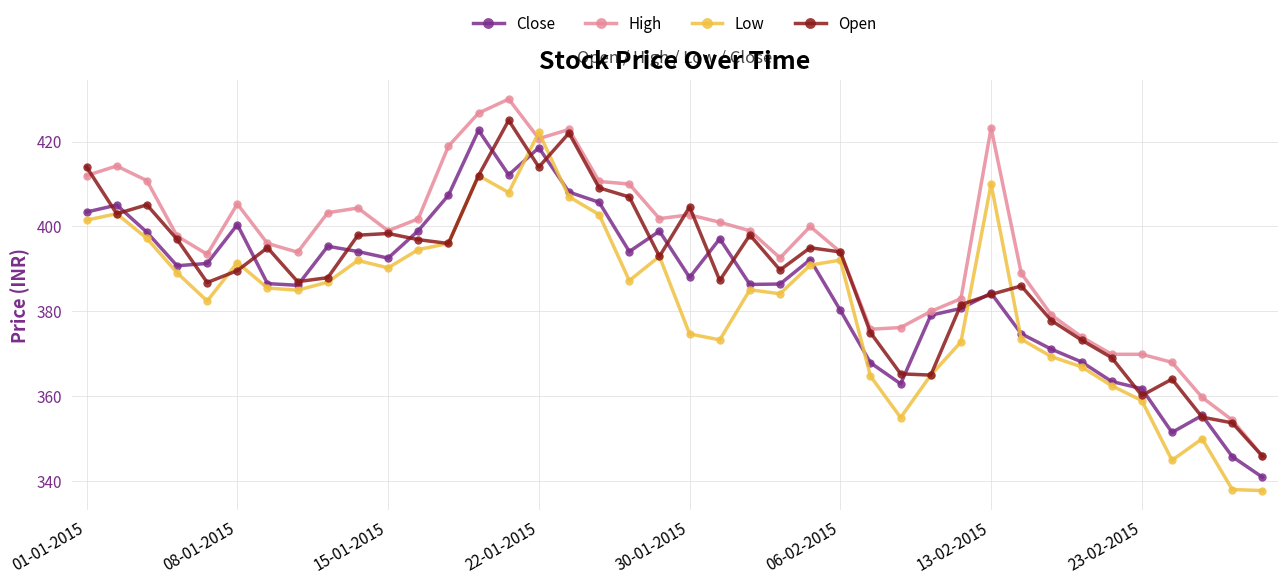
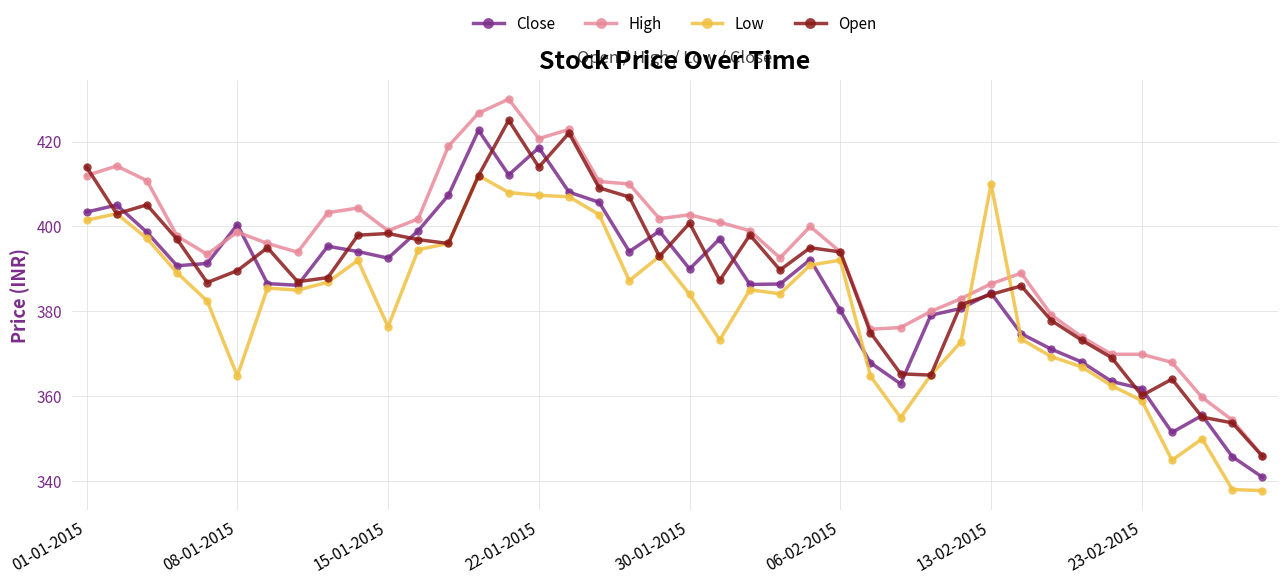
  {
    "Close": {
      "01-01-2015": 403,
      "08-01-2015": 400,
      "15-01-2015": 393,
      "22-01-2015": 419,
-     "30-01-2015": 388,
+     "30-01-2015": 390,
      "06-02-2015": 380,
      "23-02-2015": 362
    },
    "High": {
      "01-01-2015": 412,
-     "08-01-2015": 405,
+     "08-01-2015": 399,
      "15-01-2015": 399,
      "22-01-2015": 421,
      "30-01-2015": 403,
-     "13-02-2015": 423,
+     "13-02-2015": 387,
      "23-02-2015": 370
    },
    "Low": {
      "01-01-2015": 402,
-     "08-01-2015": 392,
-     "15-01-2015": 390,
-     "22-01-2015": 422,
-     "30-01-2015": 375,
+     "08-01-2015": 365,
+     "15-01-2015": 376,
+     "22-01-2015": 407,
+     "30-01-2015": 384,
      "06-02-2015": 392,
      "13-02-2015": 410,
      "23-02-2015": 359
    },
    "Open": {
      "01-01-2015": 414,
      "08-01-2015": 390,
      "15-01-2015": 398,
      "22-01-2015": 414,
-     "30-01-2015": 405,
+     "30-01-2015": 401,
      "23-02-2015": 360
    }
  }
